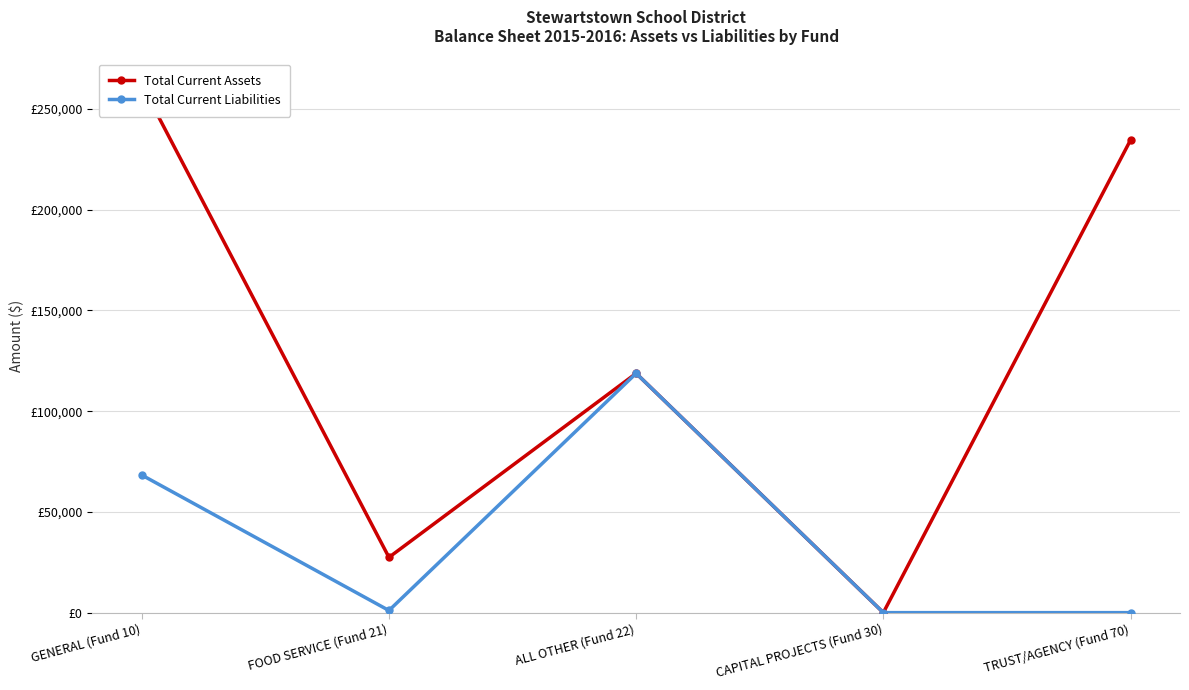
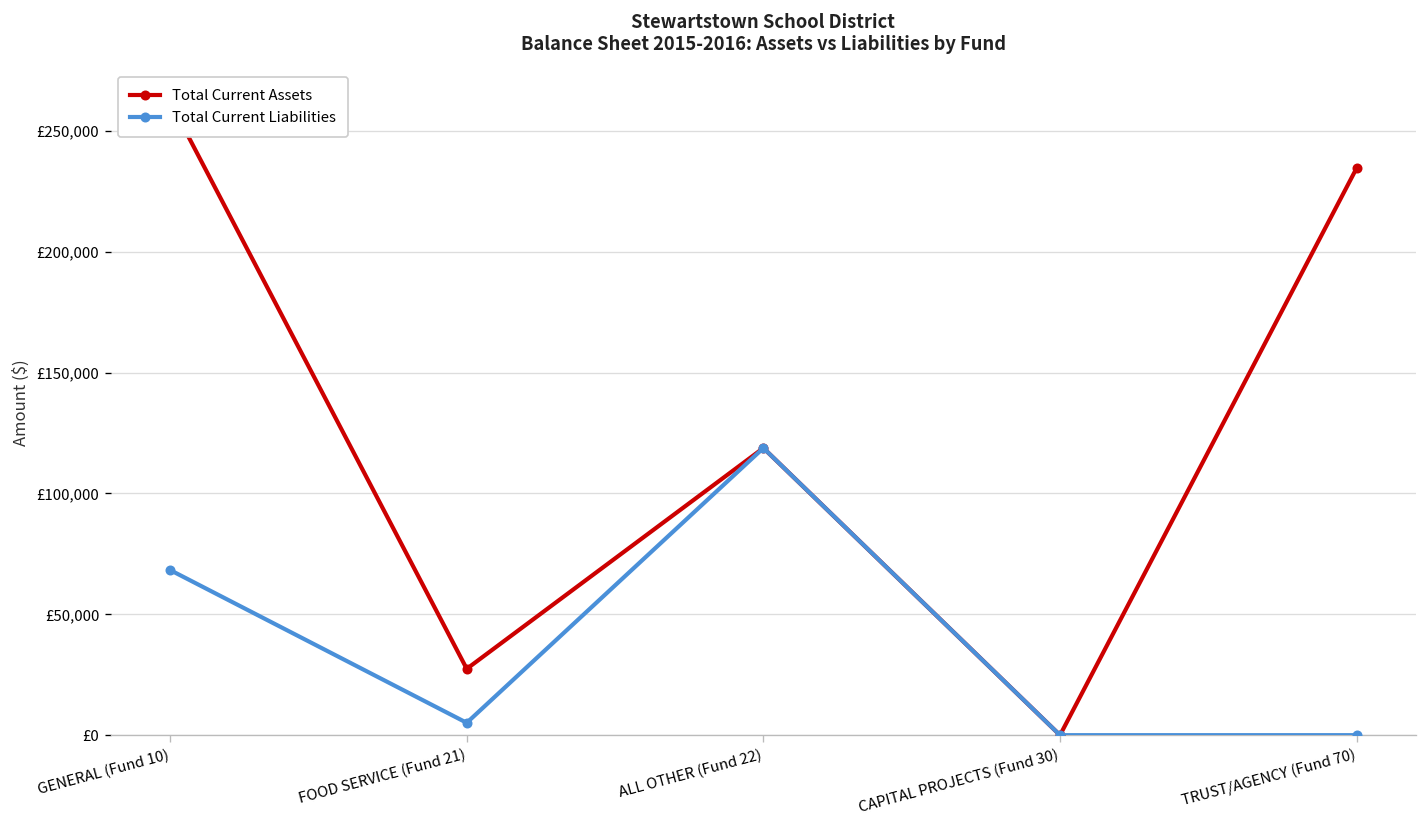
  {
    "Total Current Assets": {
      "FOOD SERVICE (Fund 21)": "£27,000",
      "TRUST/AGENCY (Fund 70)": "£235,000"
    },
    "Total Current Liabilities": {
      "GENERAL (Fund 10)": "£68,000",
-     "FOOD SERVICE (Fund 21)": "£1,000",
+     "FOOD SERVICE (Fund 21)": "£5,000",
      "TRUST/AGENCY (Fund 70)": "£0"
    }
  }
